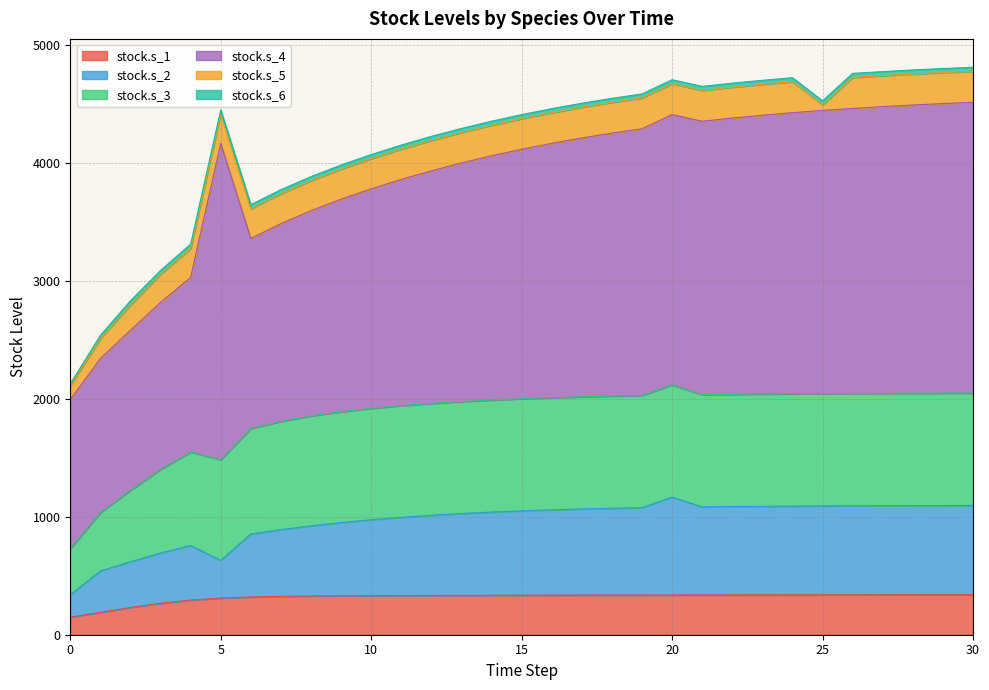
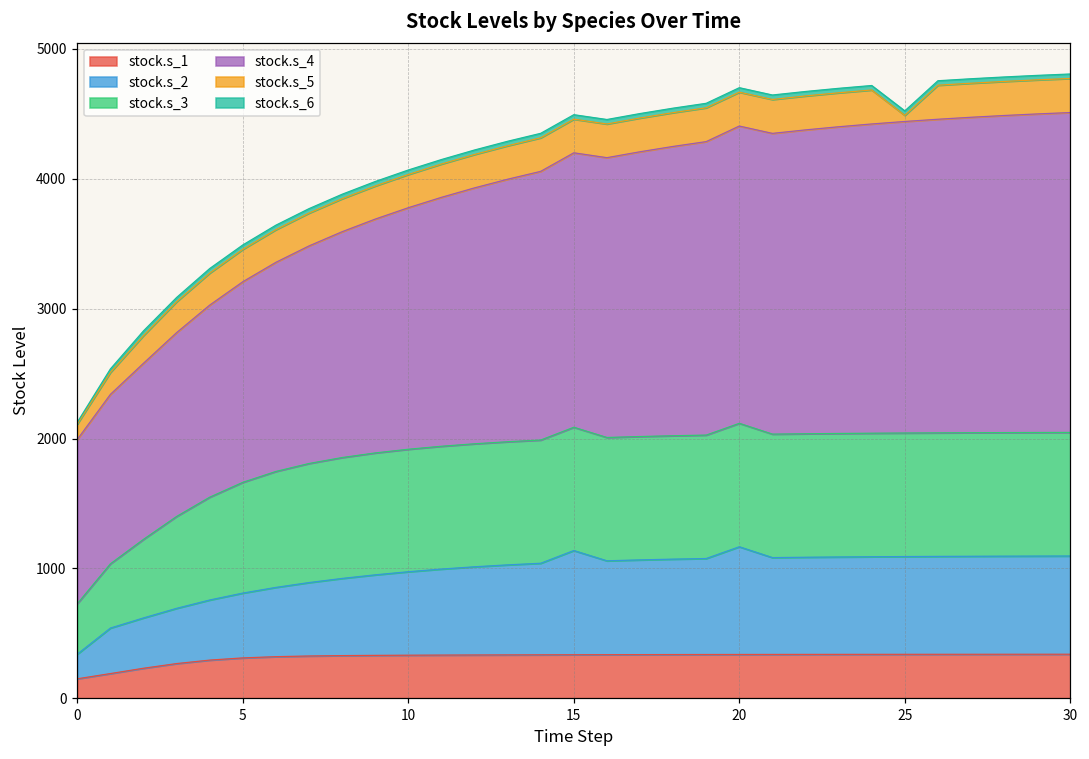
  {
    "stock.s_1": {
      "0": 150,
      "5": 310,
      "10": 330,
      "15": 330,
      "20": 340,
      "25": 340,
      "30": 340
    },
    "stock.s_2": {
      "0": 190,
-     "5": 320,
+     "5": 500,
      "10": 640,
-     "15": 710,
+     "15": 800,
      "20": 830,
      "25": 750,
      "30": 760
    },
    "stock.s_4": {
      "0": 1260,
-     "5": 2680,
+     "5": 1540,
      "10": 1860,
      "15": 2110,
      "20": 2290,
      "25": 2400,
      "30": 2460
    },
    "stock.s_5": {
      "5": 250,
      "10": 260,
      "15": 260,
      "20": 260,
      "25": 50,
      "30": 260
    }
  }
